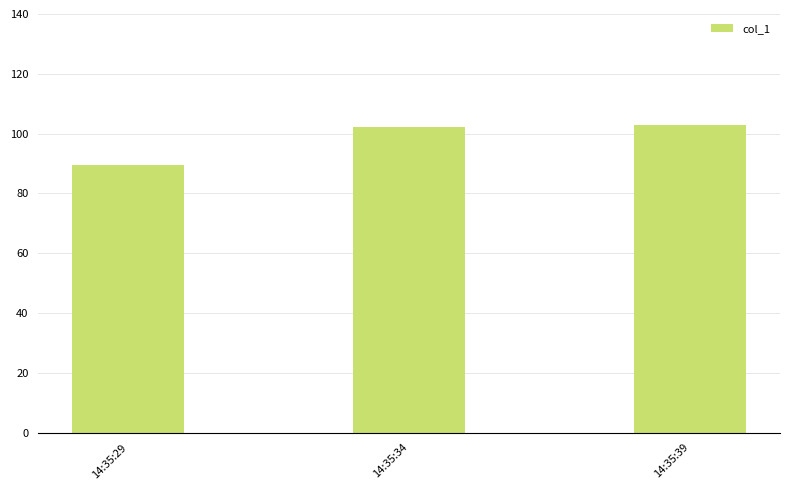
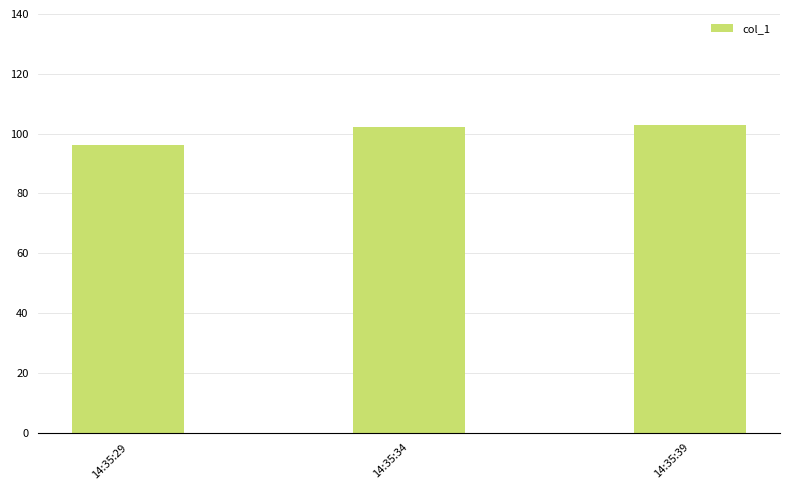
  {
-   "14:35:29": 90,
+   "14:35:29": 96,
    "14:35:34": 102,
    "14:35:39": 103
  }
